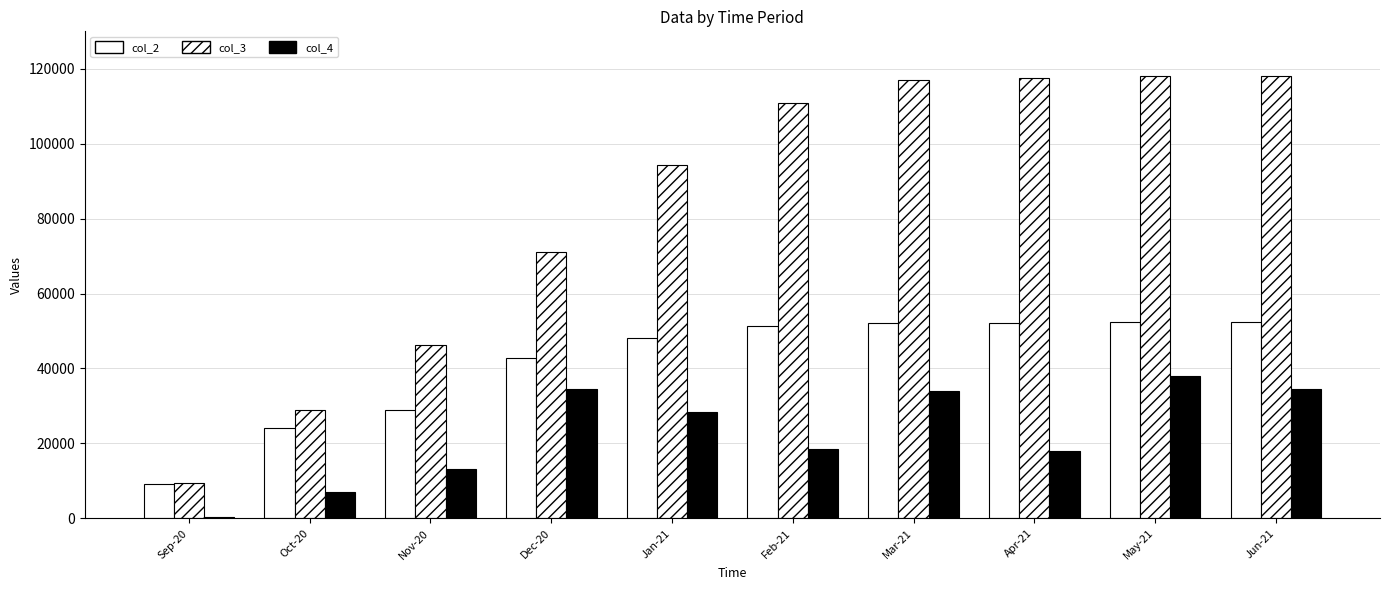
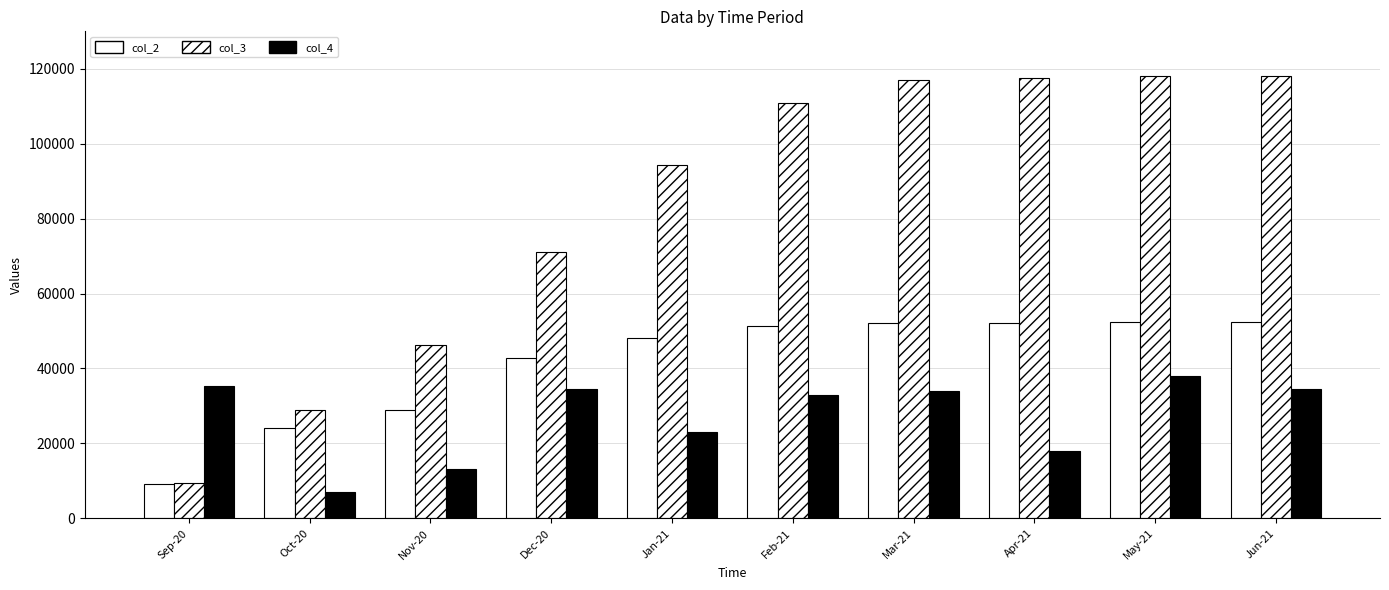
  {
    "col_4": {
-     "Sep-20": 0,
+     "Sep-20": 35000,
      "Oct-20": 7000,
      "Nov-20": 13000,
      "Dec-20": 34000,
-     "Jan-21": 28000,
-     "Feb-21": 19000,
+     "Jan-21": 23000,
+     "Feb-21": 33000,
      "Mar-21": 34000,
      "Apr-21": 18000,
      "May-21": 38000,
      "Jun-21": 35000
    }
  }
